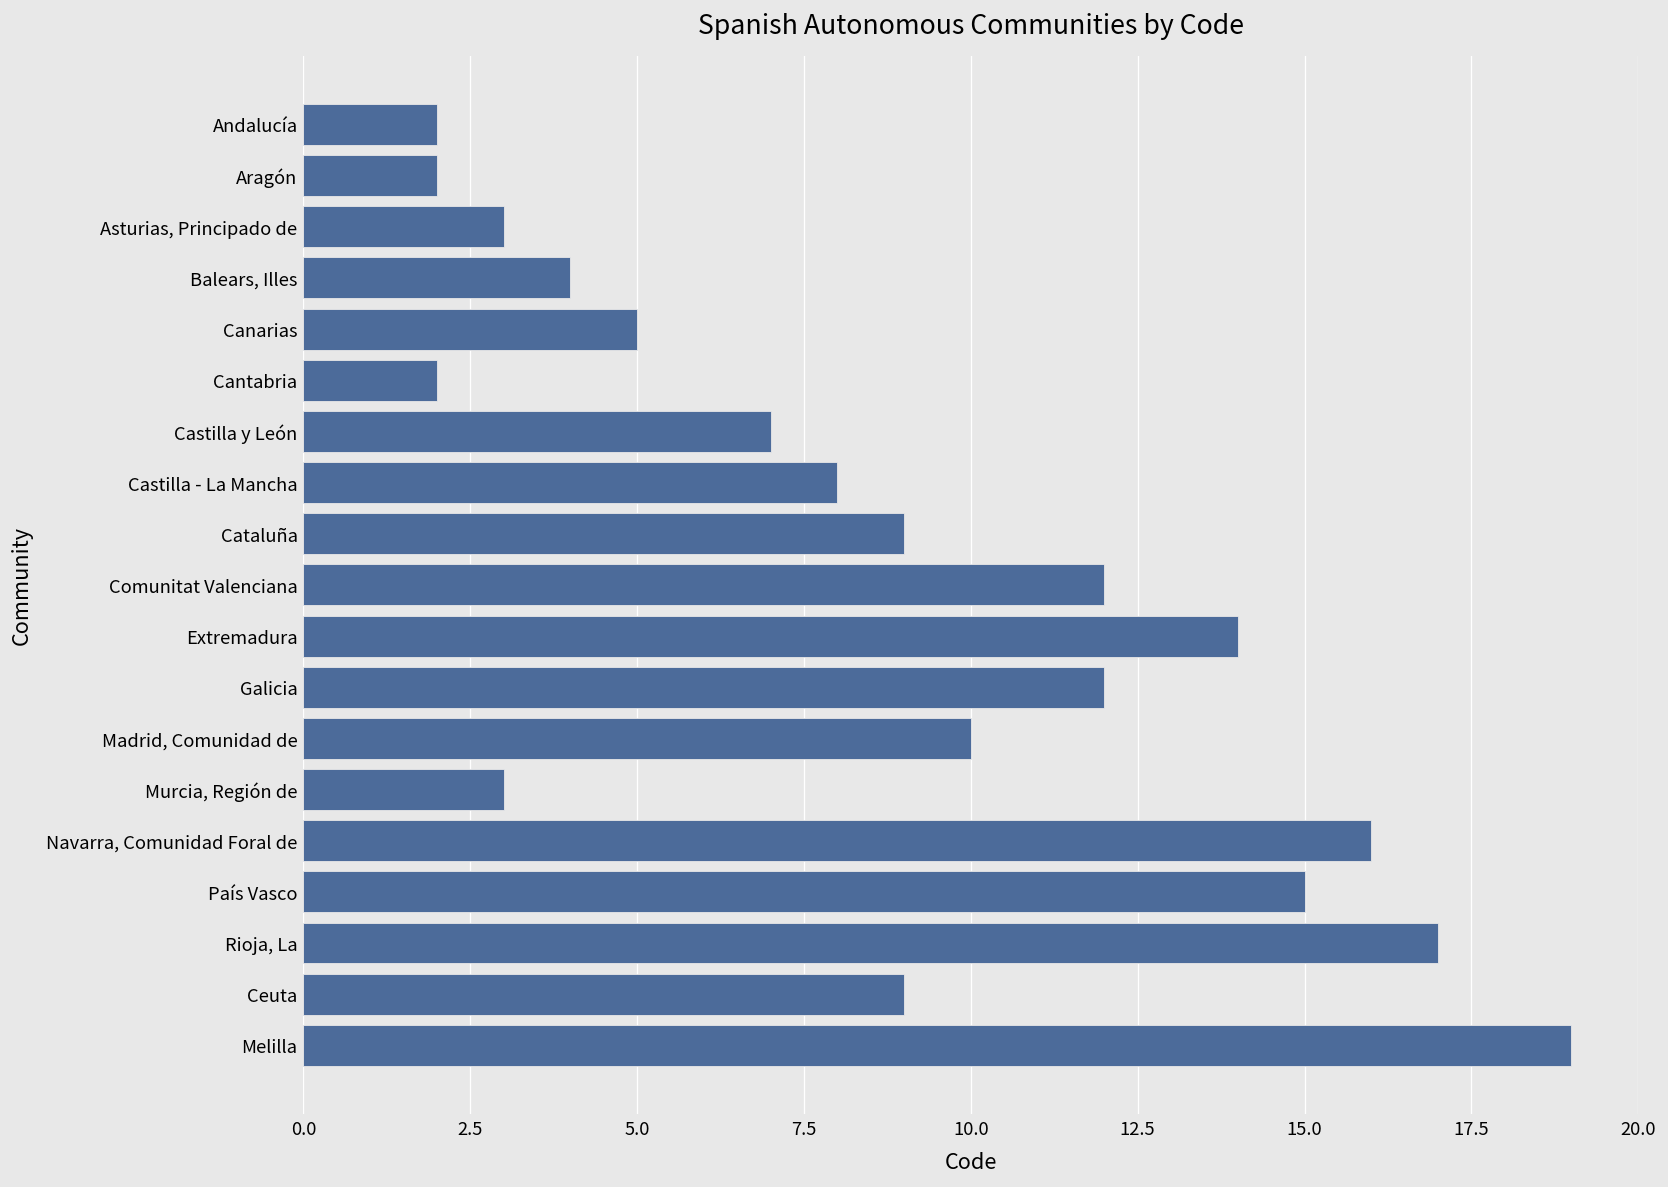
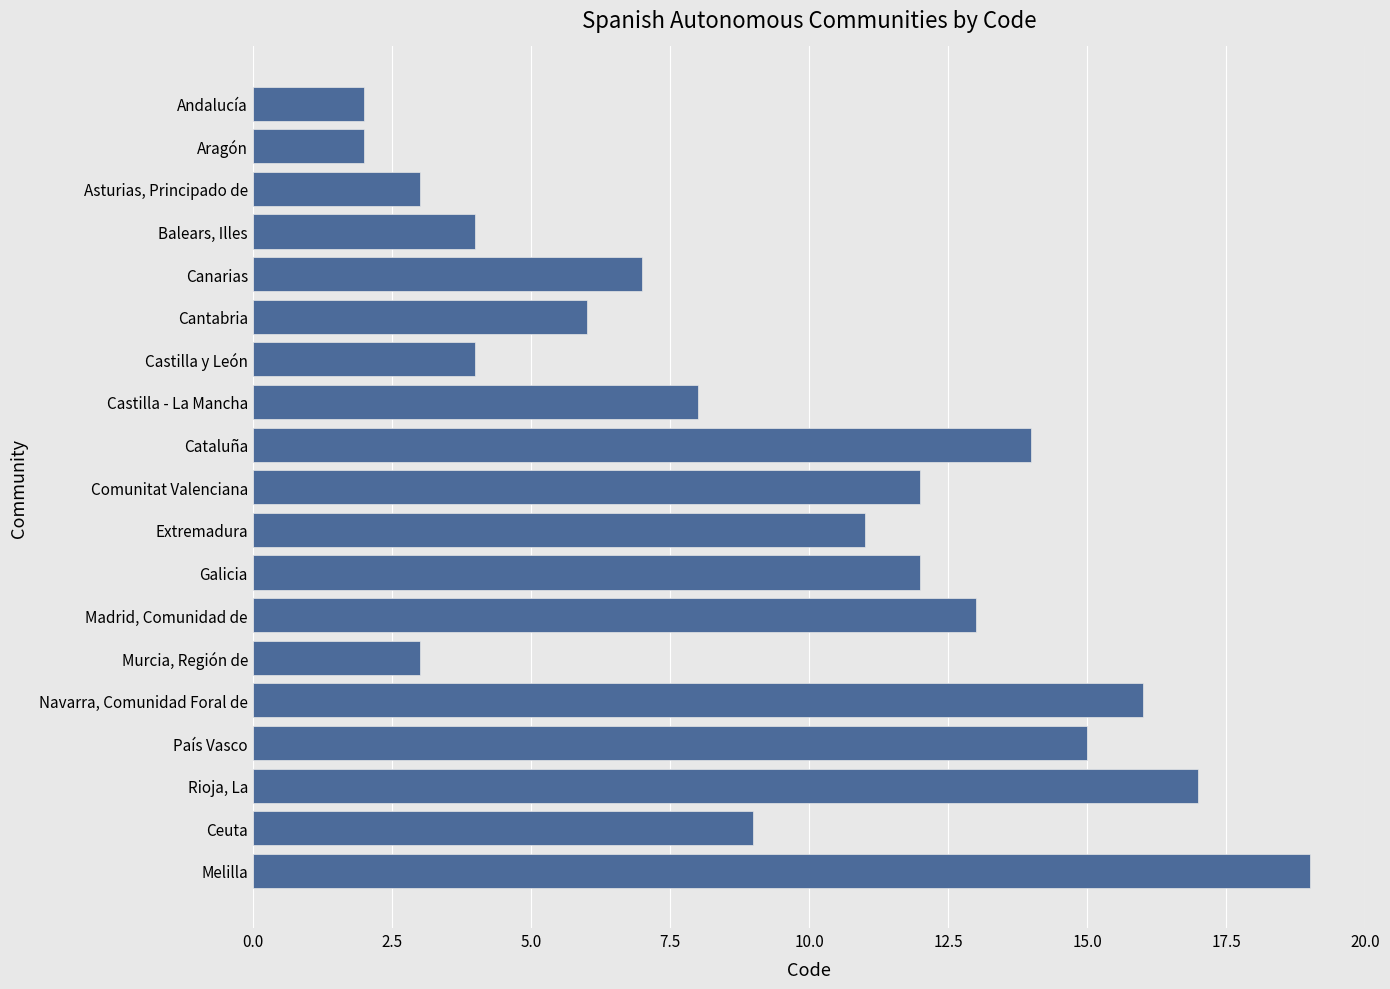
  {
    "Andalucía": 2,
    "Aragón": 2,
    "Asturias, Principado de": 3,
    "Balears, Illes": 4,
-   "Canarias": 5,
-   "Cantabria": 2,
-   "Castilla y León": 7,
+   "Canarias": 7,
+   "Cantabria": 6,
+   "Castilla y León": 4,
    "Castilla - La Mancha": 8,
-   "Cataluña": 9,
+   "Cataluña": 14,
    "Comunitat Valenciana": 12,
-   "Extremadura": 14,
+   "Extremadura": 11,
    "Galicia": 12,
-   "Madrid, Comunidad de": 10,
+   "Madrid, Comunidad de": 13,
    "Murcia, Región de": 3,
    "Navarra, Comunidad Foral de": 16,
    "País Vasco": 15,
    "Rioja, La": 17,
    "Ceuta": 9,
    "Melilla": 19
  }
